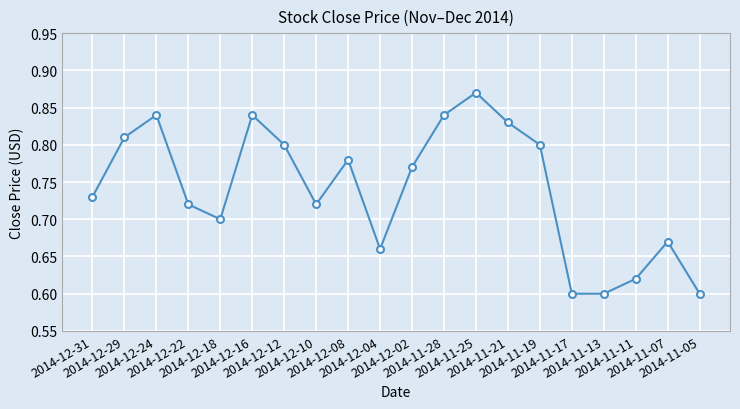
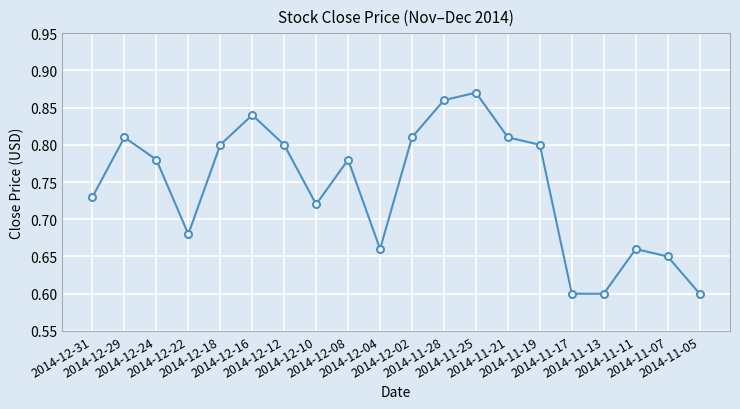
  {
    "2014-12-31": 0.73,
    "2014-12-29": 0.81,
-   "2014-12-24": 0.84,
-   "2014-12-22": 0.72,
-   "2014-12-18": 0.7,
+   "2014-12-24": 0.78,
+   "2014-12-22": 0.68,
+   "2014-12-18": 0.8,
    "2014-12-16": 0.84,
    "2014-12-12": 0.80,
    "2014-12-10": 0.72,
    "2014-12-08": 0.78,
    "2014-12-04": 0.66,
-   "2014-12-02": 0.77,
-   "2014-11-28": 0.84,
+   "2014-12-02": 0.81,
+   "2014-11-28": 0.86,
    "2014-11-25": 0.87,
-   "2014-11-21": 0.83,
+   "2014-11-21": 0.81,
    "2014-11-19": 0.80,
    "2014-11-17": 0.60,
    "2014-11-13": 0.60,
-   "2014-11-11": 0.62,
-   "2014-11-07": 0.67,
+   "2014-11-11": 0.66,
+   "2014-11-07": 0.65,
    "2014-11-05": 0.60
  }
